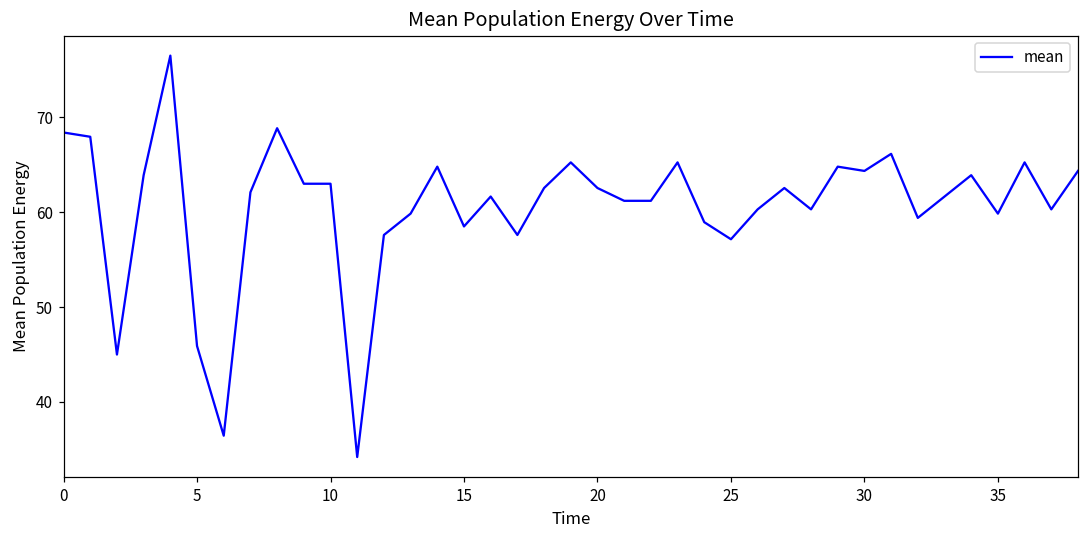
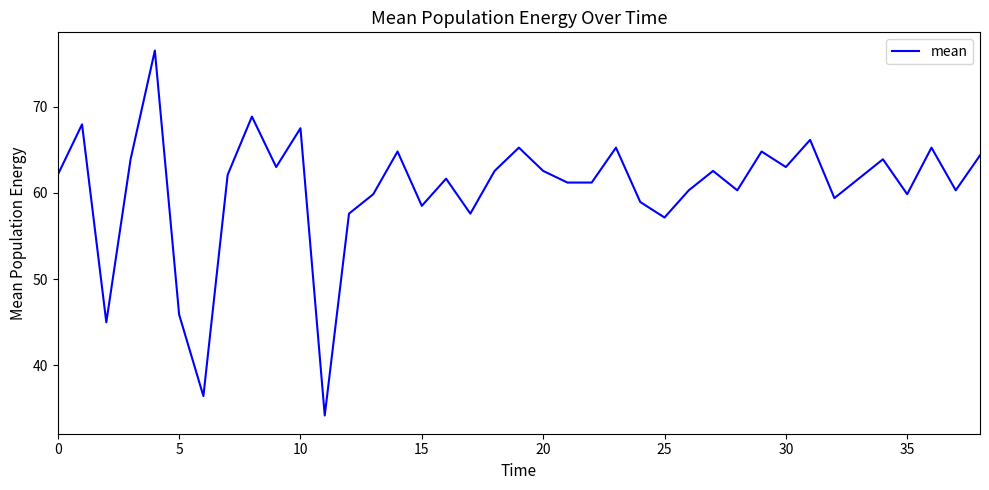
  {
-   "0": 68,
+   "0": 62,
    "5": 46,
-   "10": 63,
+   "10": 68,
    "15": 59,
    "20": 63,
    "25": 57,
-   "30": 64,
+   "30": 63,
    "35": 60
  }
